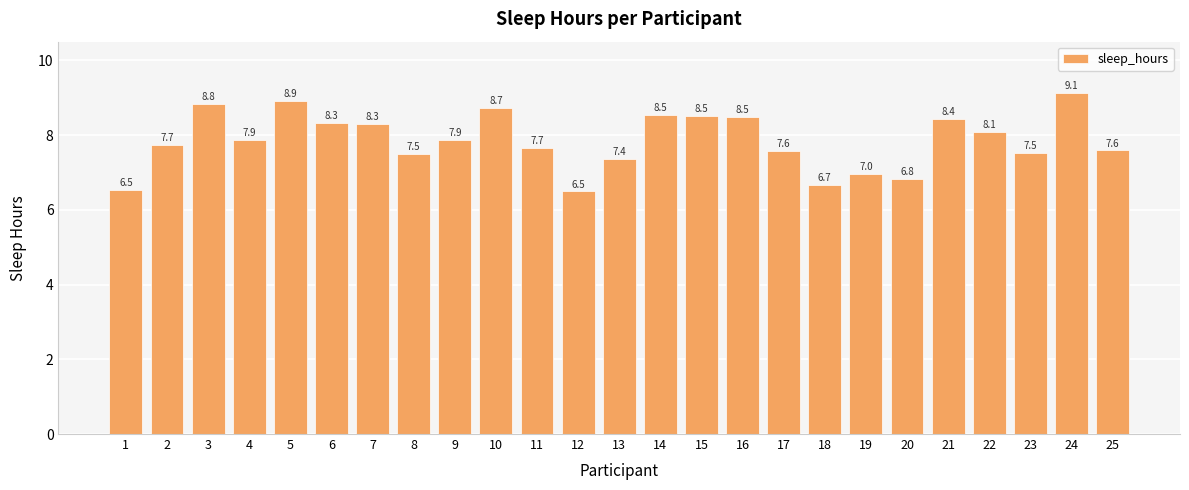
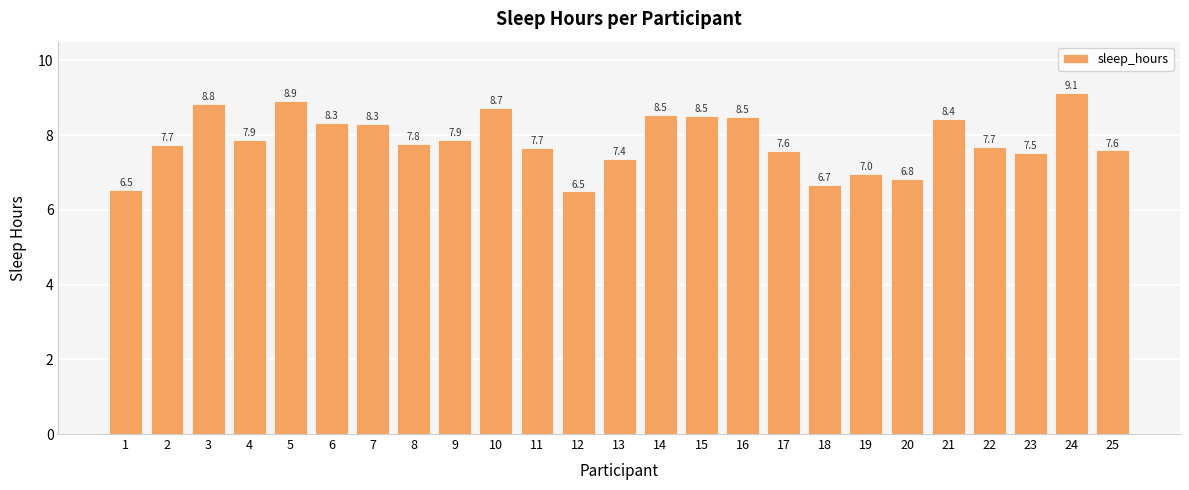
  {
    "1": 6.5,
    "2": 7.7,
    "3": 8.8,
    "4": 7.9,
    "5": 8.9,
    "6": 8.3,
    "7": 8.3,
-   "8": 7.5,
+   "8": 7.8,
    "9": 7.9,
    "10": 8.7,
    "11": 7.7,
    "12": 6.5,
    "13": 7.4,
    "14": 8.5,
    "15": 8.5,
    "16": 8.5,
    "17": 7.6,
    "18": 6.7,
    "19": 7.0,
    "20": 6.8,
    "21": 8.4,
-   "22": 8.1,
+   "22": 7.7,
    "23": 7.5,
    "24": 9.1,
    "25": 7.6
  }
